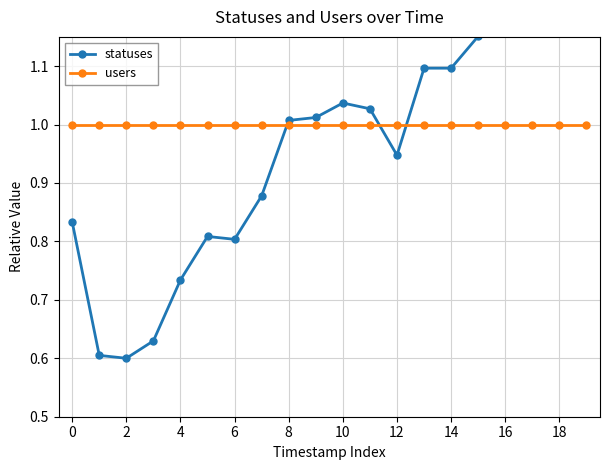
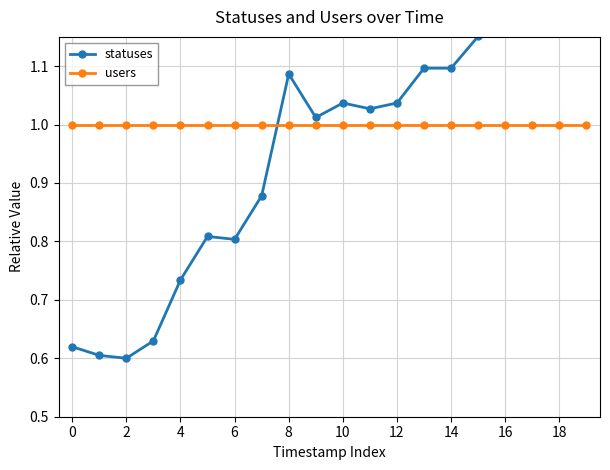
  {
    "statuses": {
-     "0": 0.83,
+     "0": 0.62,
      "2": 0.60,
      "4": 0.73,
      "6": 0.80,
-     "8": 1.01,
+     "8": 1.09,
      "10": 1.04,
-     "12": 0.95,
+     "12": 1.04,
      "14": 1.10
    },
    "users": {
      "0": 1.00,
      "2": 1.00,
      "4": 1.00,
      "6": 1.00,
      "8": 1.00,
      "10": 1.00,
      "12": 1.00,
      "14": 1.00,
      "16": 1.00,
      "18": 1.00
    }
  }
